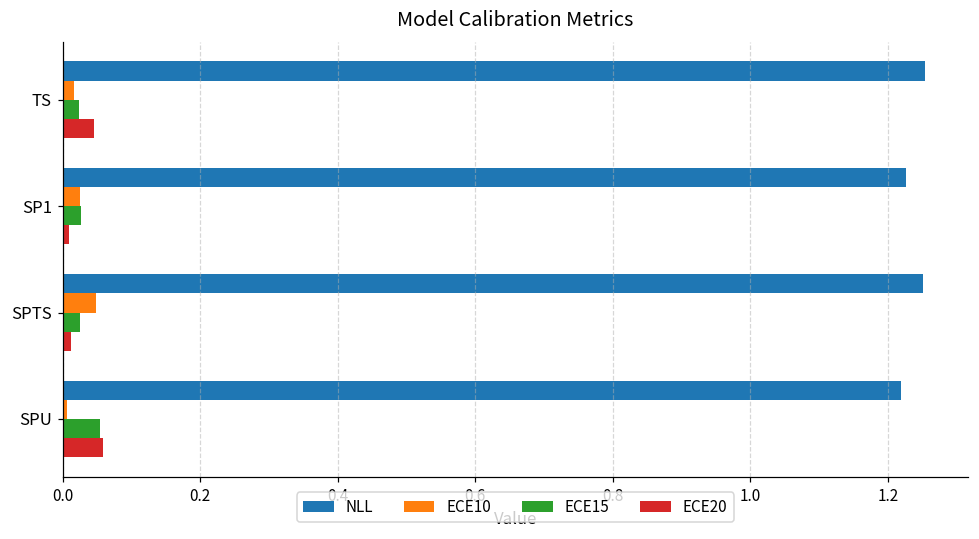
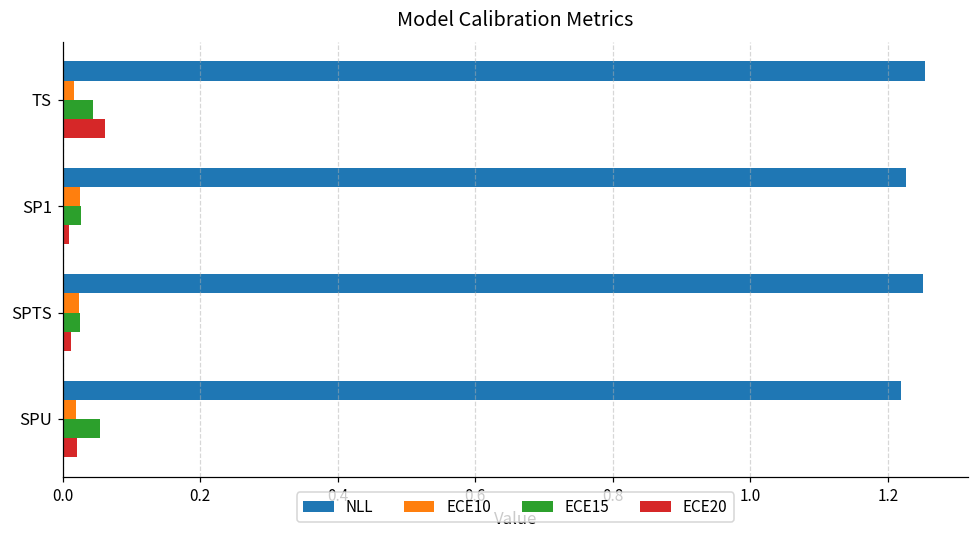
  {
    "NLL": {
      "TS": 1.25,
      "SP1": 1.23,
      "SPTS": 1.25,
      "SPU": 1.22
    },
    "ECE10": {
      "TS": 0.02,
      "SP1": 0.02,
-     "SPTS": 0.05,
-     "SPU": 0.01
+     "SPTS": 0.02,
+     "SPU": 0.02
    },
    "ECE15": {
-     "TS": 0.02,
+     "TS": 0.04,
      "SP1": 0.03,
      "SPTS": 0.03,
      "SPU": 0.05
    },
    "ECE20": {
-     "TS": 0.05,
+     "TS": 0.06,
      "SP1": 0.01,
      "SPTS": 0.01,
-     "SPU": 0.06
+     "SPU": 0.02
    }
  }
